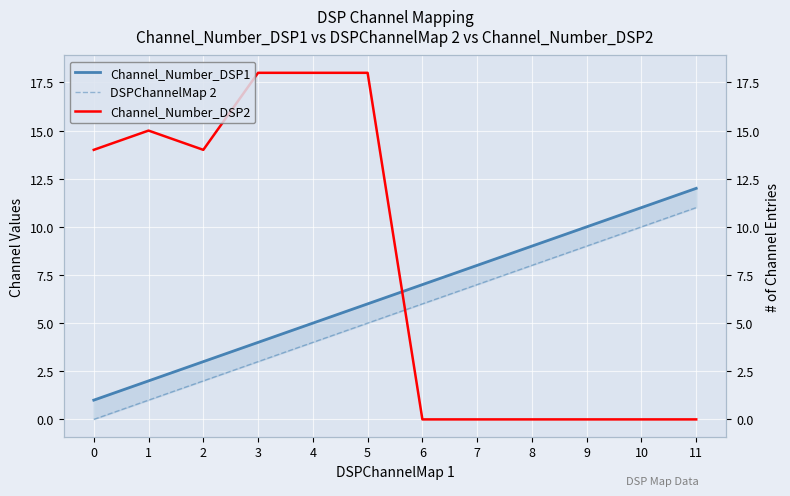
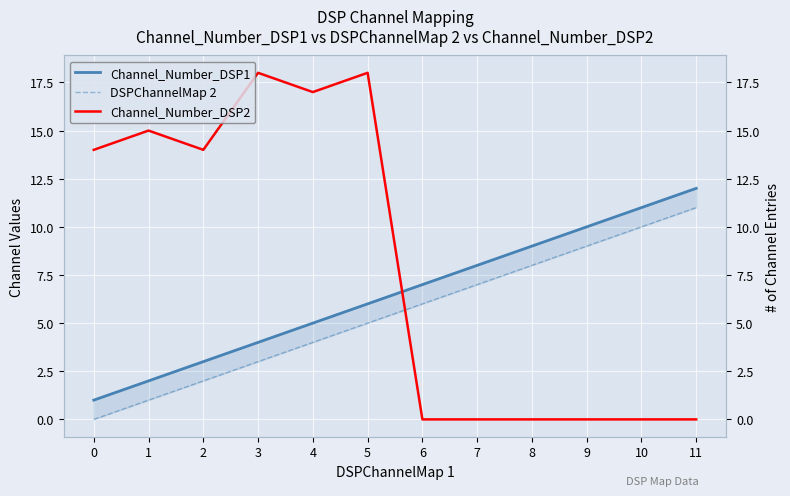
  {
    "Channel_Number_DSP2": {
      "0": 14,
      "1": 15,
      "2": 14,
      "3": 18,
-     "4": 18,
+     "4": 17,
      "5": 18,
      "6": 0,
      "7": 0,
      "8": 0,
      "9": 0,
      "10": 0,
      "11": 0
    }
  }
